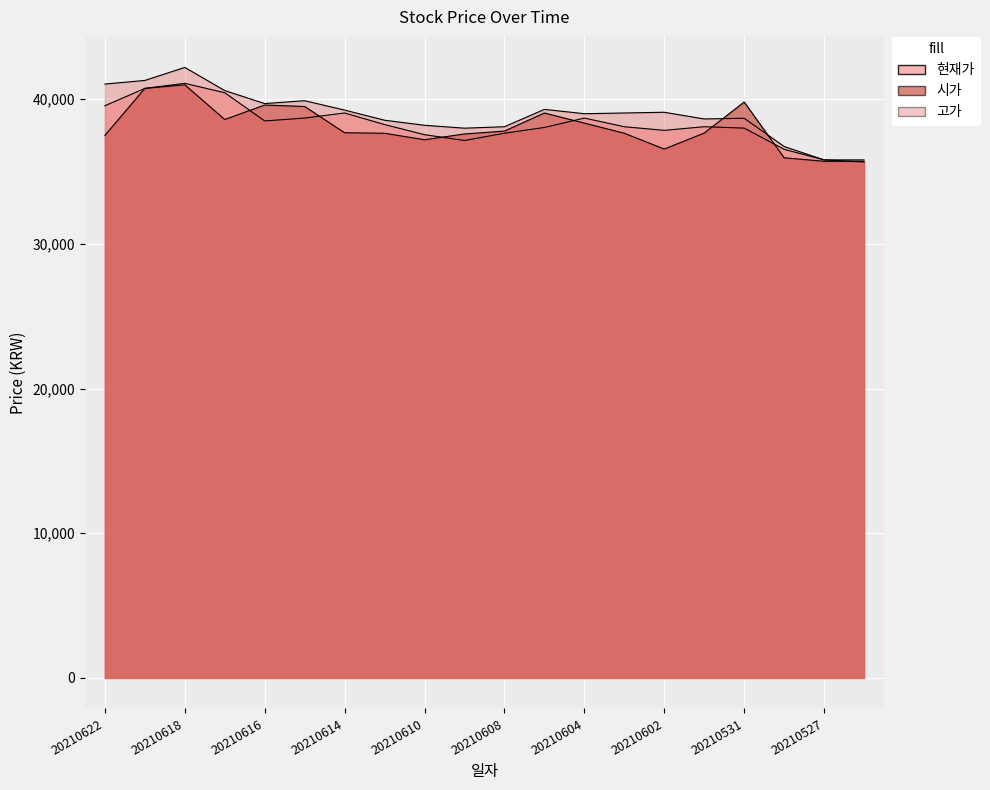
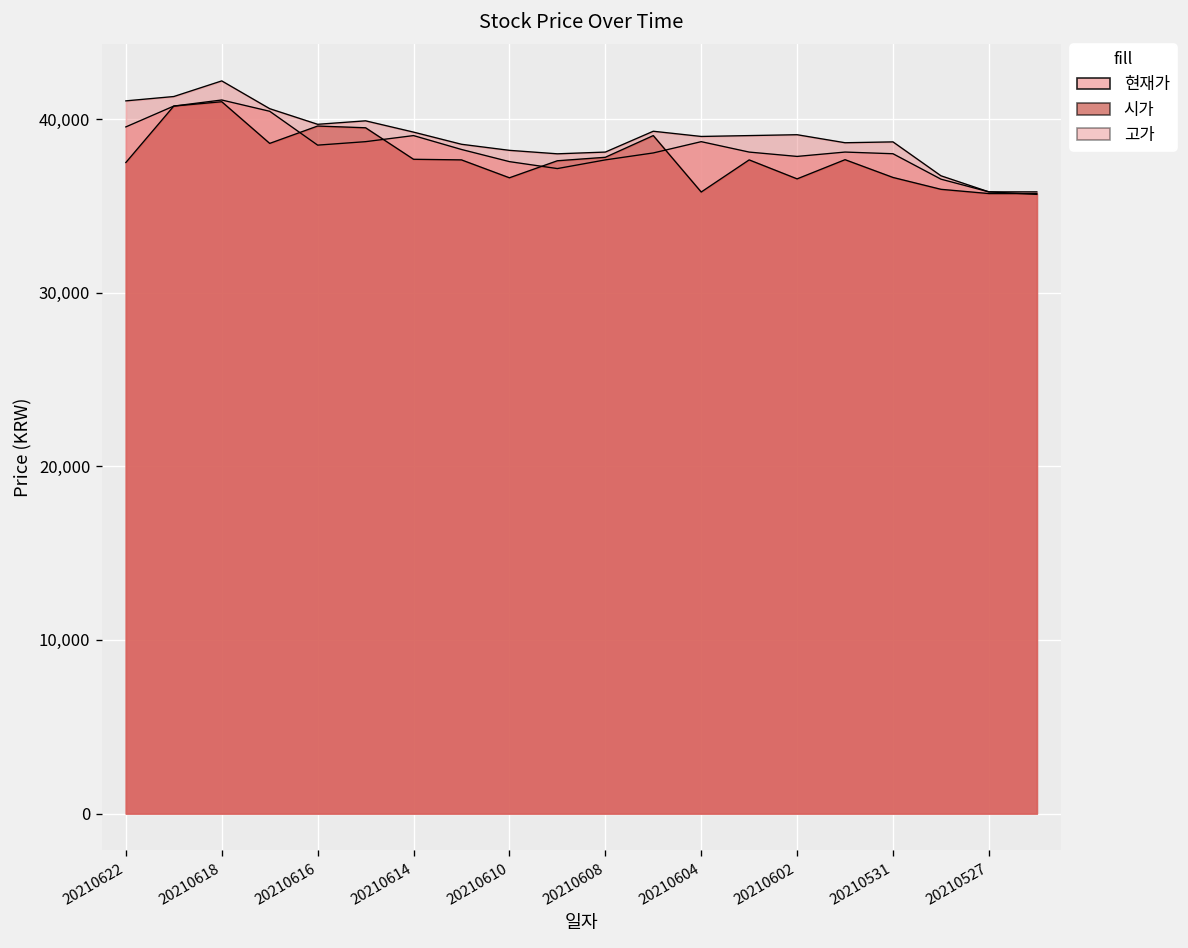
  {
    "시가": {
      "20210622": "37,500",
      "20210614": "37,700",
-     "20210610": "37,200",
-     "20210604": "38,400",
+     "20210610": "36,600",
+     "20210604": "35,800",
      "20210602": "36,600",
-     "20210531": "39,800"
+     "20210531": "36,600"
    }
  }
